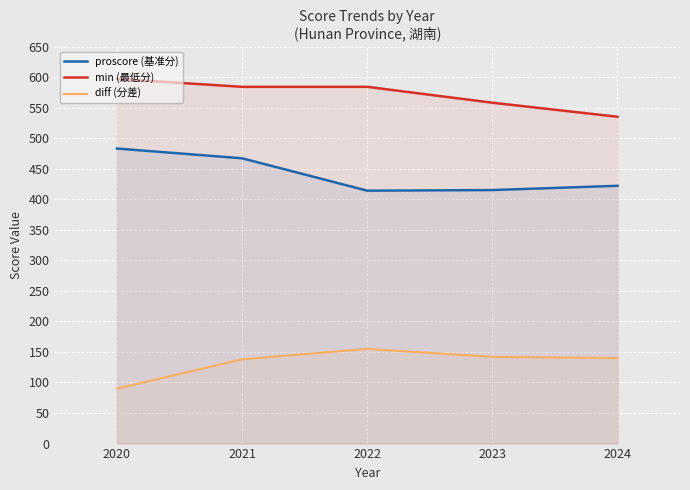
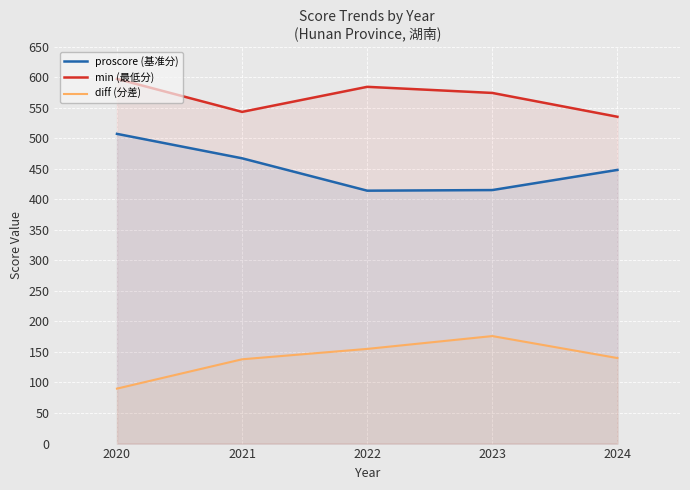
  {
    "proscore (基准分)": {
-     "2020": 480,
+     "2020": 510,
      "2021": 470,
      "2022": 410,
      "2023": 420,
-     "2024": 420
+     "2024": 450
    },
    "min (最低分)": {
-     "2021": 580,
+     "2021": 540,
      "2022": 580,
-     "2023": 560,
+     "2023": 570,
      "2024": 540
    },
    "diff (分差)": {
      "2020": 90,
      "2021": 140,
      "2022": 160,
-     "2023": 140,
+     "2023": 180,
      "2024": 140
    }
  }
